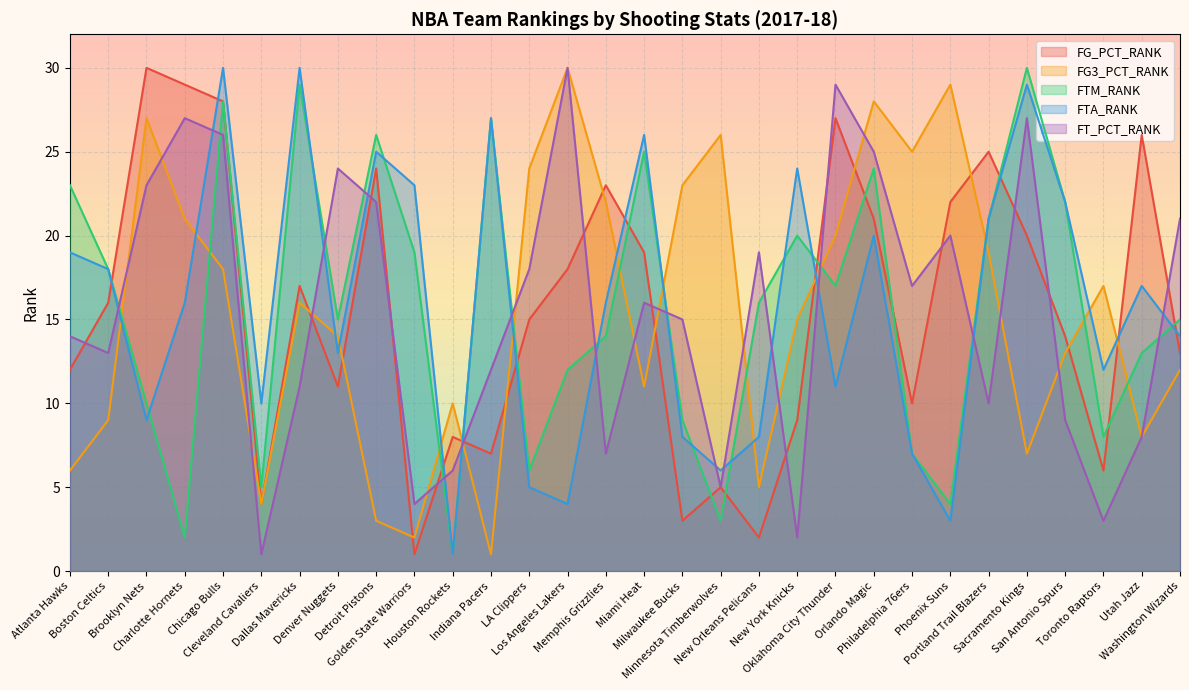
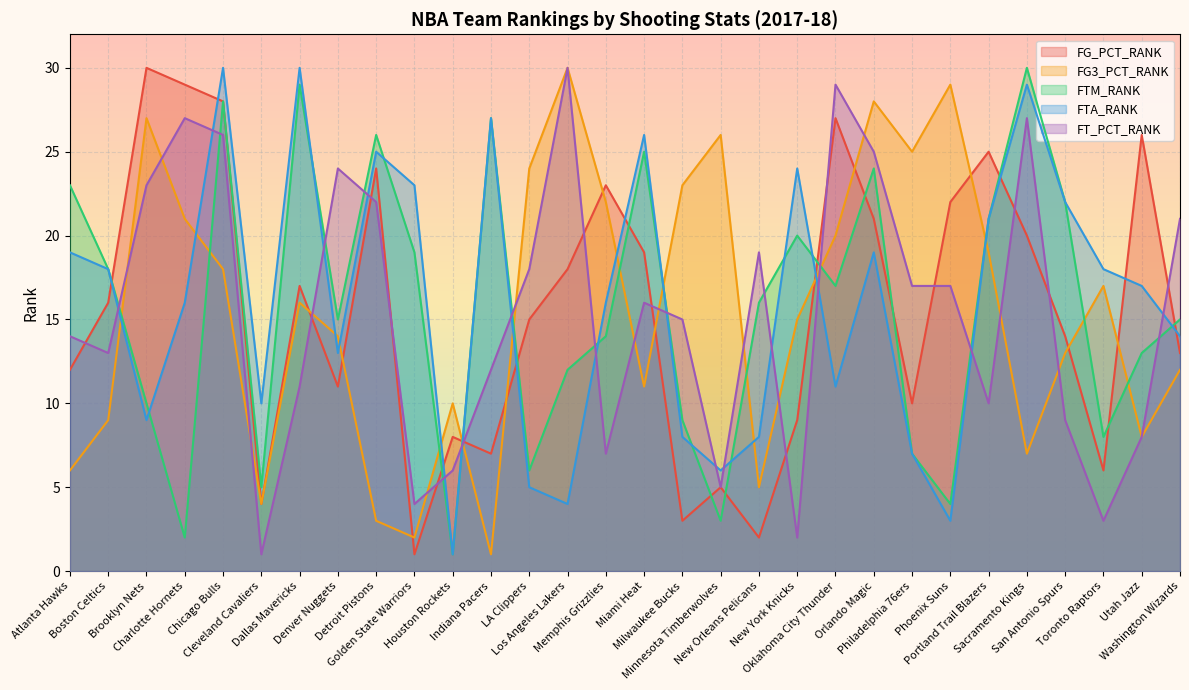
  {
    "FTM_RANK": {
      "Atlanta Hawks": 23,
      "Brooklyn Nets": 10,
      "Charlotte Hornets": 2,
      "Cleveland Cavaliers": 5,
      "Dallas Mavericks": 29,
      "Denver Nuggets": 15,
      "Detroit Pistons": 26,
      "Golden State Warriors": 19,
      "LA Clippers": 6,
      "Los Angeles Lakers": 12,
      "Memphis Grizzlies": 14,
      "Miami Heat": 25,
      "Milwaukee Bucks": 9,
      "Minnesota Timberwolves": 3,
      "New Orleans Pelicans": 16,
      "New York Knicks": 20,
      "Oklahoma City Thunder": 17,
      "Orlando Magic": 24,
      "Phoenix Suns": 4,
      "Sacramento Kings": 30,
      "Toronto Raptors": 8,
      "Utah Jazz": 13,
      "Washington Wizards": 15
    },
    "FTA_RANK": {
      "Atlanta Hawks": 19,
      "Brooklyn Nets": 9,
      "Charlotte Hornets": 16,
      "Chicago Bulls": 30,
      "Cleveland Cavaliers": 10,
      "Dallas Mavericks": 30,
      "Denver Nuggets": 13,
      "Detroit Pistons": 25,
      "Golden State Warriors": 23,
      "LA Clippers": 5,
      "Los Angeles Lakers": 4,
      "Memphis Grizzlies": 16,
      "Miami Heat": 26,
      "Milwaukee Bucks": 8,
      "Minnesota Timberwolves": 6,
      "New Orleans Pelicans": 8,
      "New York Knicks": 24,
      "Oklahoma City Thunder": 11,
-     "Orlando Magic": 20,
+     "Orlando Magic": 19,
      "Phoenix Suns": 3,
      "Sacramento Kings": 29,
-     "Toronto Raptors": 12,
+     "Toronto Raptors": 18,
      "Utah Jazz": 17,
      "Washington Wizards": 14
    },
    "FT_PCT_RANK": {
      "Atlanta Hawks": 14,
      "Boston Celtics": 13,
      "Brooklyn Nets": 23,
      "Charlotte Hornets": 27,
      "Chicago Bulls": 26,
      "Cleveland Cavaliers": 1,
      "Dallas Mavericks": 11,
      "Denver Nuggets": 24,
      "Detroit Pistons": 22,
      "Golden State Warriors": 4,
      "Houston Rockets": 6,
      "Indiana Pacers": 12,
      "LA Clippers": 18,
      "Memphis Grizzlies": 7,
      "Miami Heat": 16,
      "Milwaukee Bucks": 15,
      "New Orleans Pelicans": 19,
      "New York Knicks": 2,
      "Oklahoma City Thunder": 29,
      "Orlando Magic": 25,
      "Philadelphia 76ers": 17,
-     "Phoenix Suns": 20,
+     "Phoenix Suns": 17,
      "Portland Trail Blazers": 10,
      "Sacramento Kings": 27,
      "San Antonio Spurs": 9,
      "Toronto Raptors": 3,
      "Washington Wizards": 21
    }
  }
